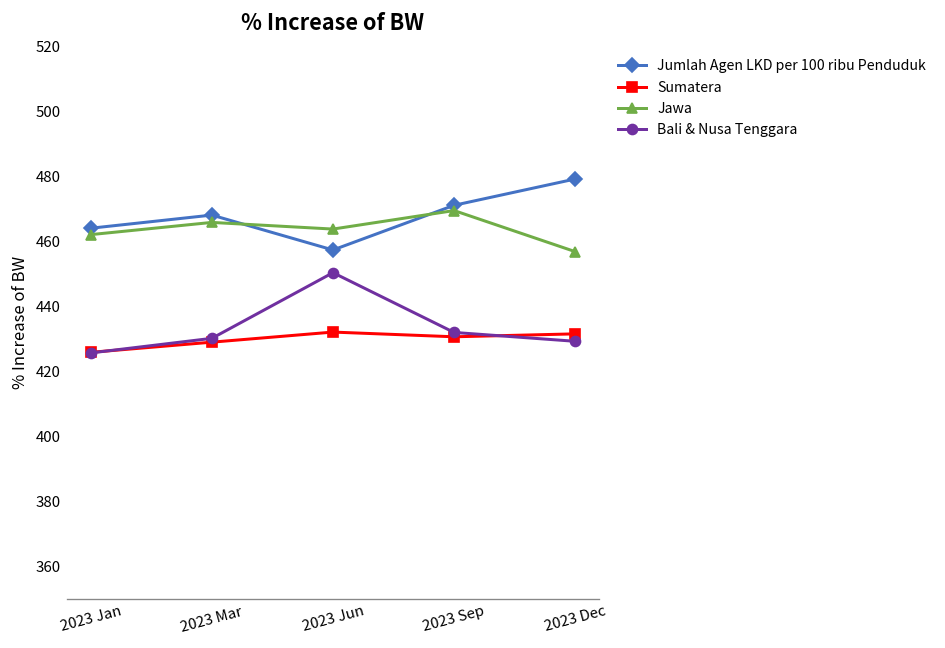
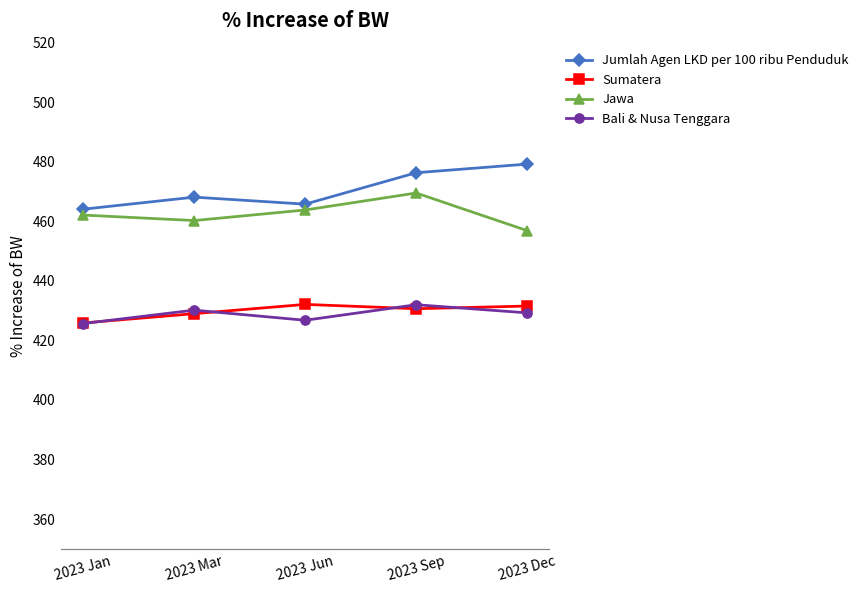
  {
    "Jumlah Agen LKD per 100 ribu Penduduk": {
      "2023 Jan": 464,
      "2023 Mar": 468,
-     "2023 Jun": 457,
-     "2023 Sep": 471,
+     "2023 Jun": 466,
+     "2023 Sep": 476,
      "2023 Dec": 479
    },
    "Sumatera": {
      "2023 Mar": 429,
      "2023 Jun": 432,
      "2023 Sep": 431,
      "2023 Dec": 432
    },
    "Jawa": {
      "2023 Jan": 462,
-     "2023 Mar": 466,
+     "2023 Mar": 460,
      "2023 Jun": 464,
      "2023 Sep": 470,
      "2023 Dec": 457
    },
    "Bali & Nusa Tenggara": {
      "2023 Mar": 430,
-     "2023 Jun": 450,
+     "2023 Jun": 427,
      "2023 Sep": 432,
      "2023 Dec": 429
    }
  }
